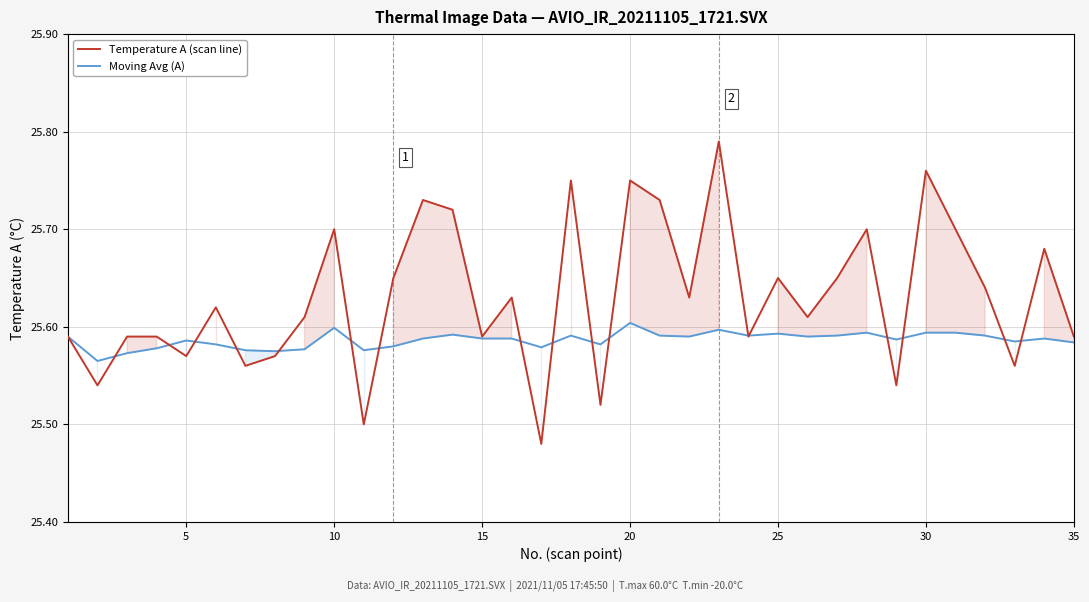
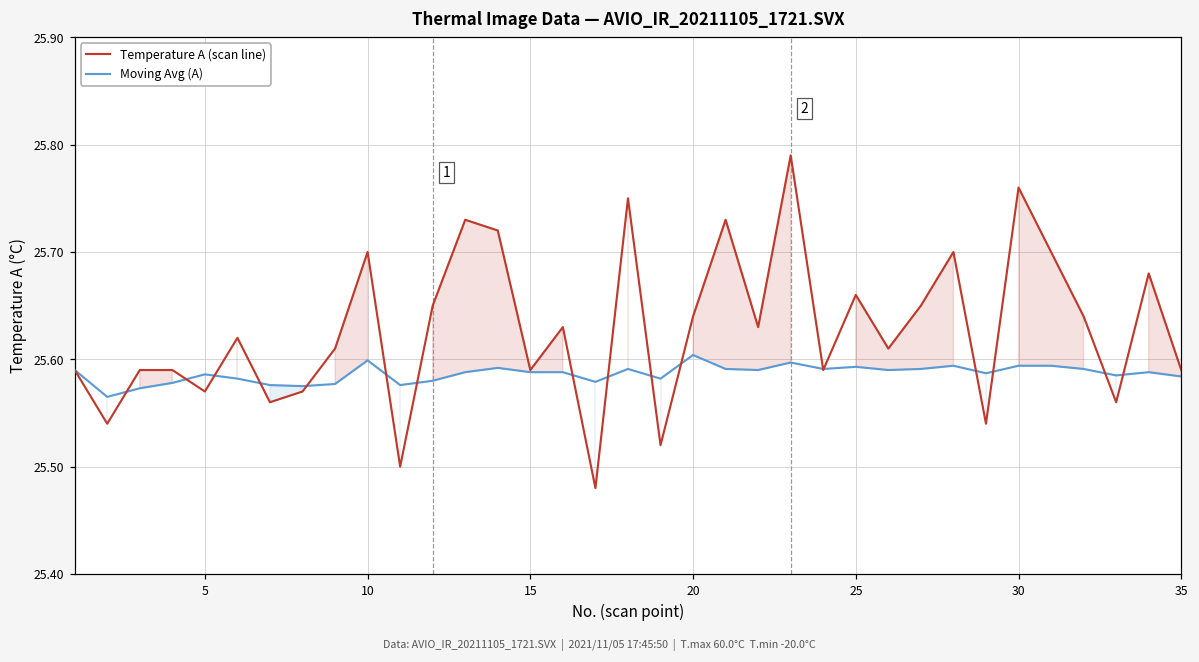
  {
    "Temperature A (scan line)": {
      "5": 25.57,
      "10": 25.70,
-     "20": 25.75,
-     "25": 25.65,
+     "20": 25.64,
+     "25": 25.66,
      "30": 25.76,
      "35": 25.59
    },
    "Moving Avg (A)": {
      "5": 25.59,
      "10": 25.60,
      "20": 25.60,
      "25": 25.59,
      "30": 25.59,
      "35": 25.58
    }
  }
